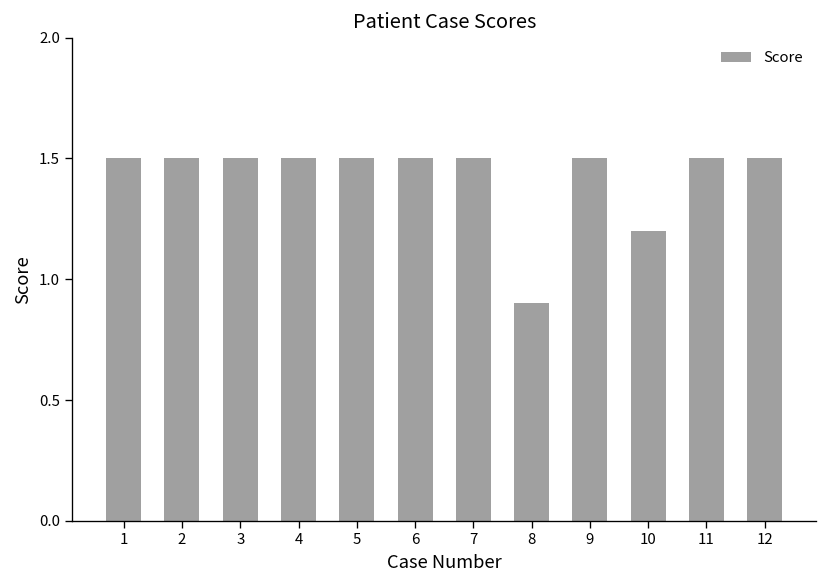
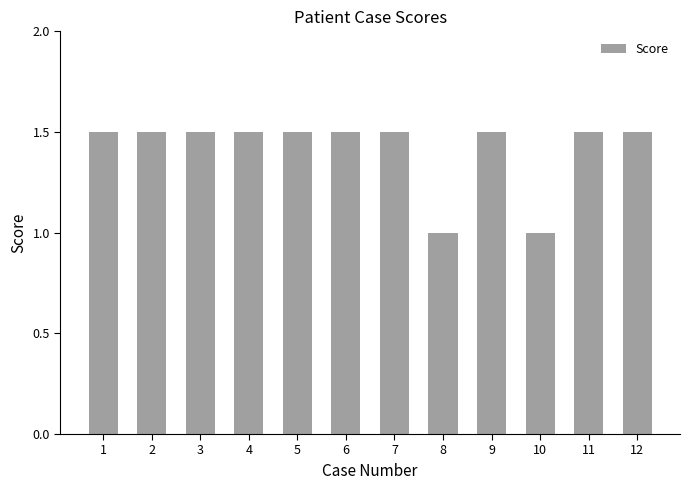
  {
    "1": 1.5,
    "2": 1.5,
    "3": 1.5,
    "4": 1.5,
    "5": 1.5,
    "6": 1.5,
    "7": 1.5,
-   "8": 0.9,
+   "8": 1.0,
    "9": 1.5,
-   "10": 1.2,
+   "10": 1.0,
    "11": 1.5,
    "12": 1.5
  }
